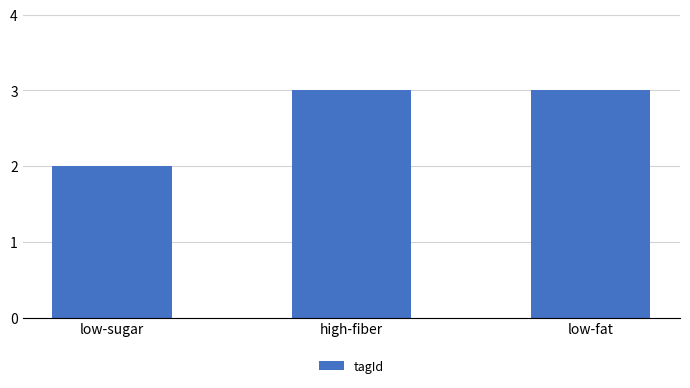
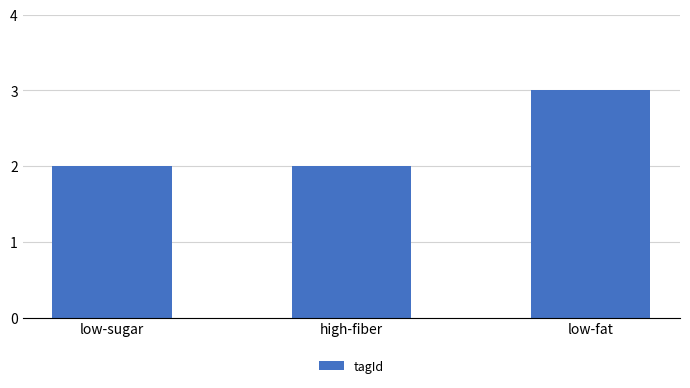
  {
    "low-sugar": 2,
-   "high-fiber": 3,
+   "high-fiber": 2,
    "low-fat": 3
  }
